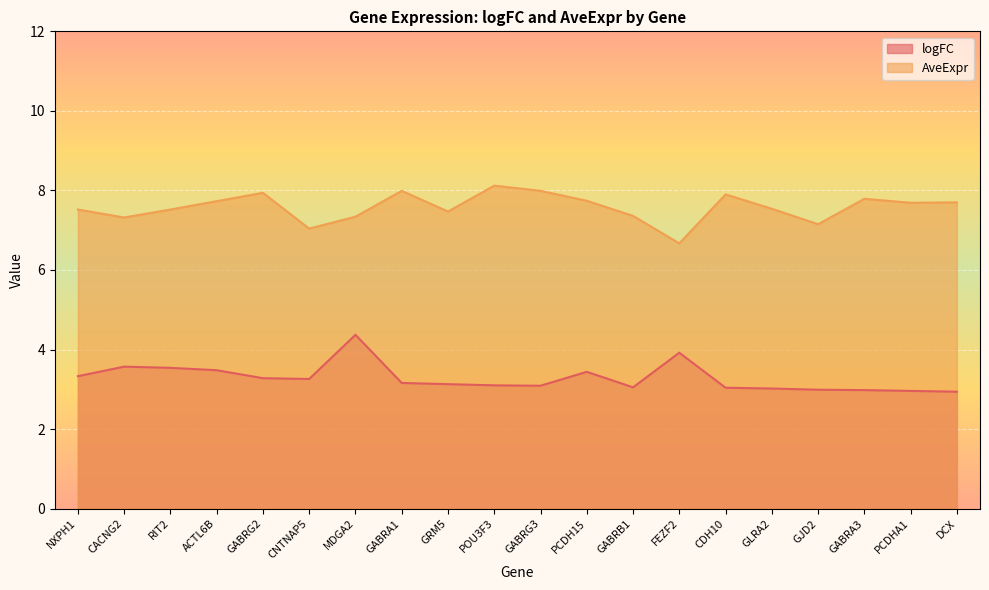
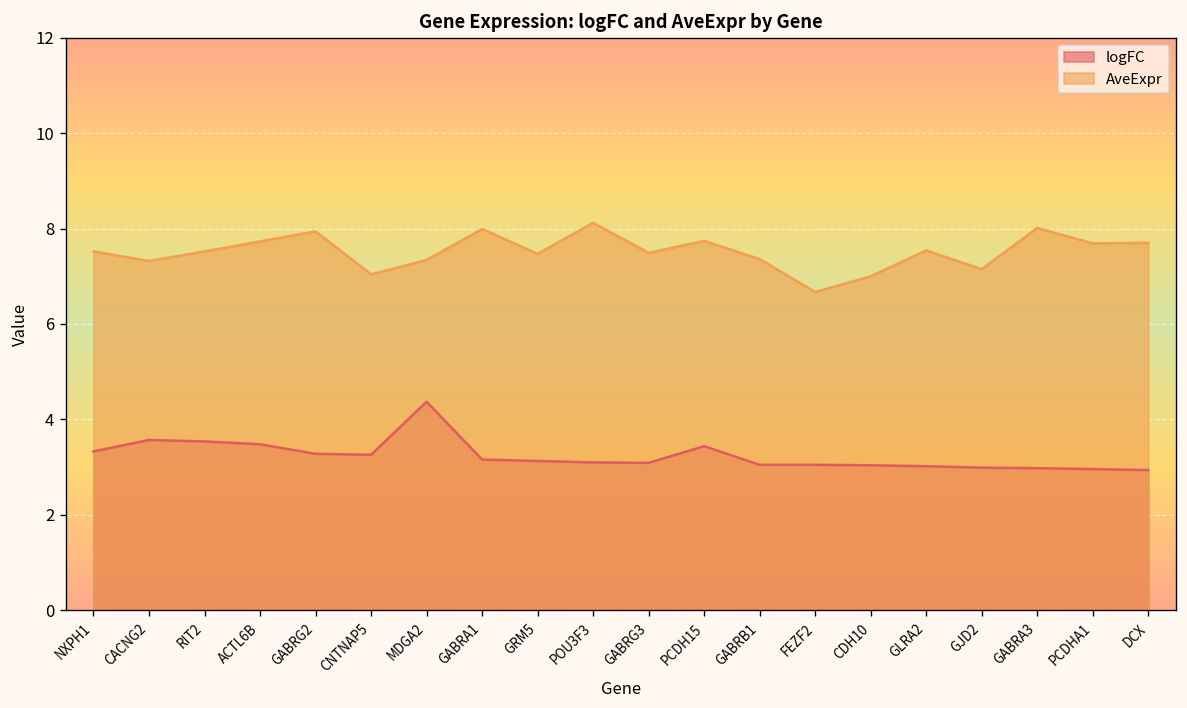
  {
    "logFC": {
      "NXPH1": 3.3,
      "CACNG2": 3.6,
      "RIT2": 3.5,
      "ACTL6B": 3.5,
      "GABRG2": 3.3,
      "CNTNAP5": 3.3,
      "MDGA2": 4.4,
      "GABRA1": 3.2,
      "GRM5": 3.1,
      "POU3F3": 3.1,
      "GABRG3": 3.1,
      "PCDH15": 3.4,
      "GABRB1": 3.1,
-     "FEZF2": 3.9,
+     "FEZF2": 3.1,
      "CDH10": 3.0,
      "GLRA2": 3.0,
      "GJD2": 3.0,
      "GABRA3": 3.0,
      "PCDHA1": 3.0,
      "DCX": 2.9
    },
    "AveExpr": {
      "NXPH1": 7.5,
      "CACNG2": 7.3,
      "RIT2": 7.5,
      "ACTL6B": 7.7,
      "GABRG2": 7.9,
      "CNTNAP5": 7.0,
      "MDGA2": 7.3,
      "GABRA1": 8.0,
      "GRM5": 7.5,
      "POU3F3": 8.1,
-     "GABRG3": 8.0,
+     "GABRG3": 7.5,
      "PCDH15": 7.7,
      "GABRB1": 7.4,
      "FEZF2": 6.7,
-     "CDH10": 7.9,
+     "CDH10": 7.0,
      "GLRA2": 7.5,
      "GJD2": 7.2,
-     "GABRA3": 7.8,
+     "GABRA3": 8.0,
      "PCDHA1": 7.7,
      "DCX": 7.7
    }
  }
